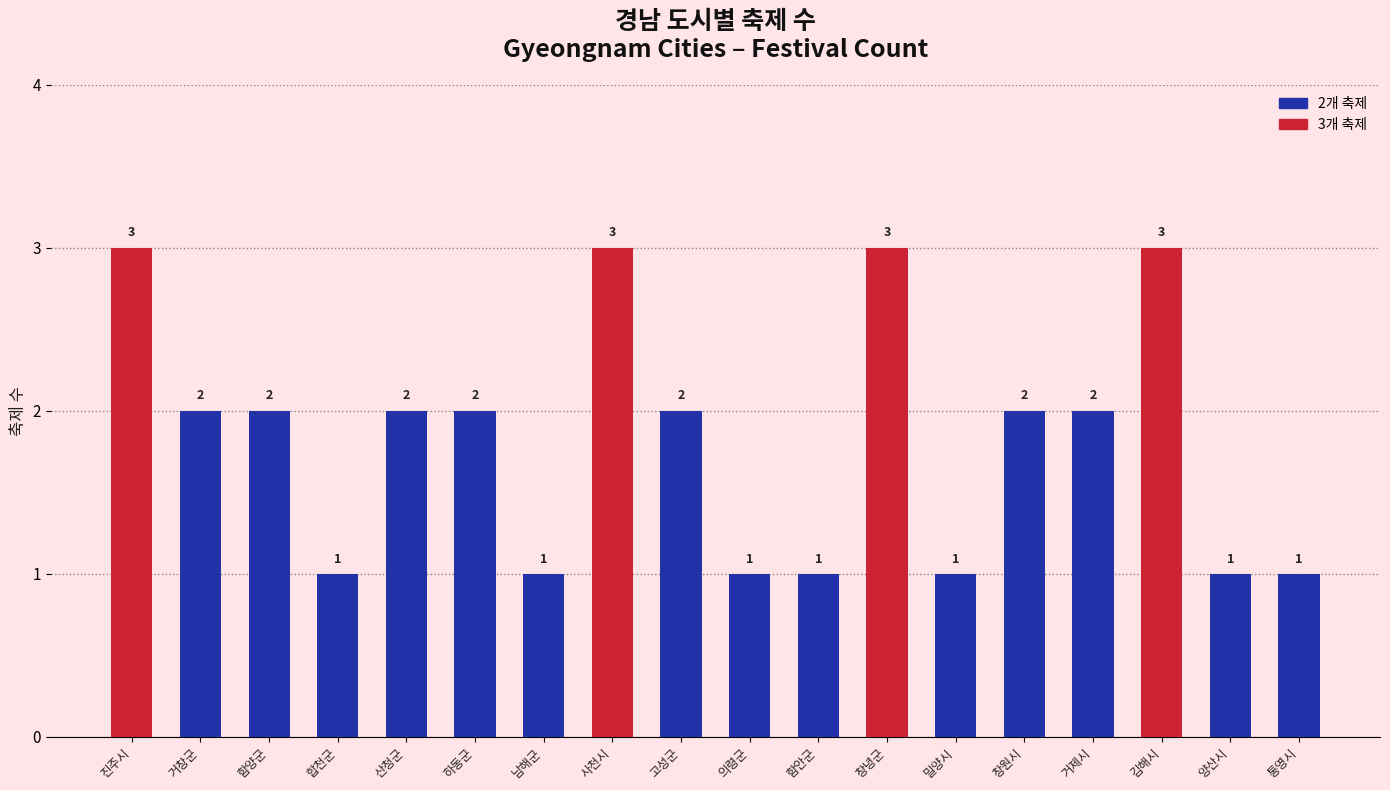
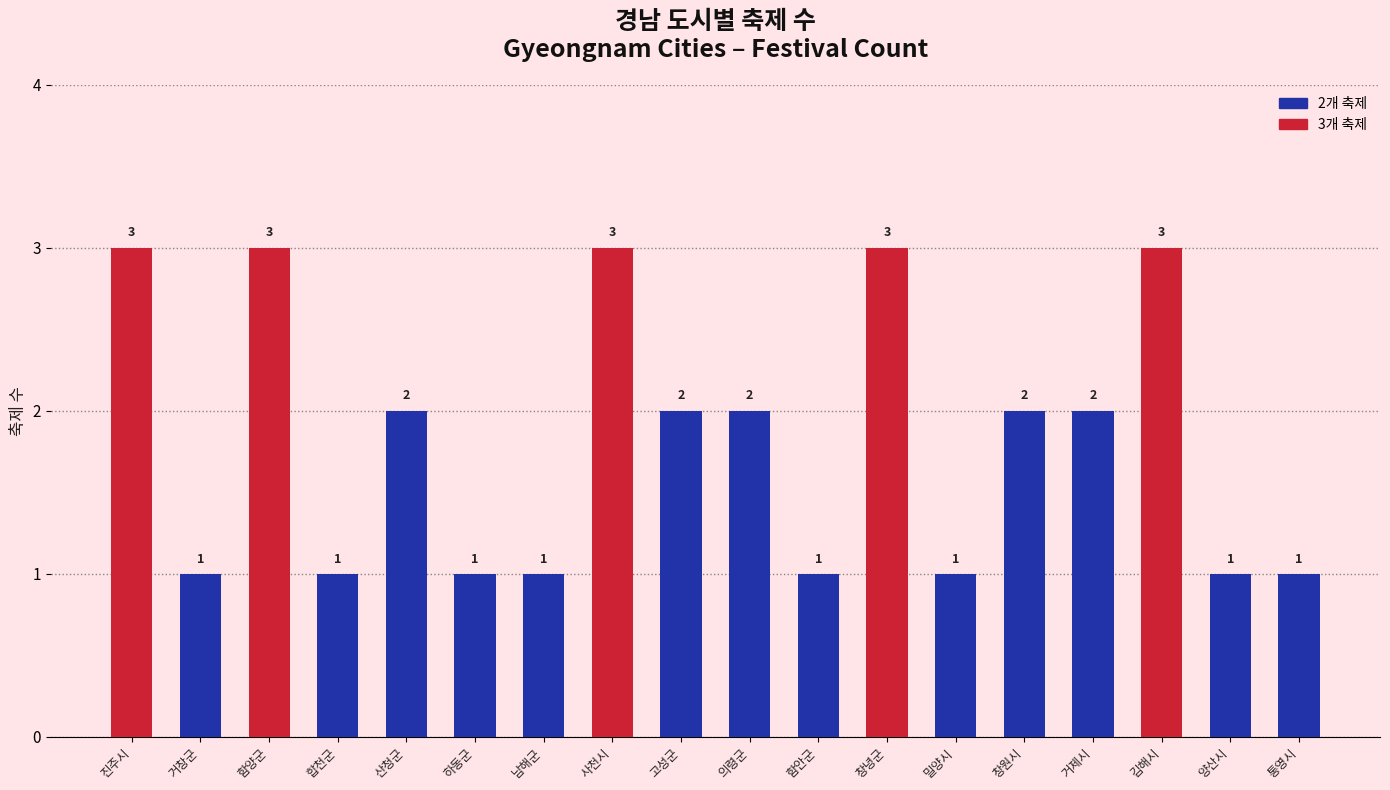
  {
    "진주시": 3,
-   "거창군": 2,
-   "함양군": 2,
+   "거창군": 1,
+   "함양군": 3,
    "합천군": 1,
    "산청군": 2,
-   "하동군": 2,
+   "하동군": 1,
    "남해군": 1,
    "사천시": 3,
    "고성군": 2,
-   "의령군": 1,
+   "의령군": 2,
    "함안군": 1,
    "창녕군": 3,
    "밀양시": 1,
    "창원시": 2,
    "거제시": 2,
    "김해시": 3,
    "양산시": 1,
    "통영시": 1
  }
